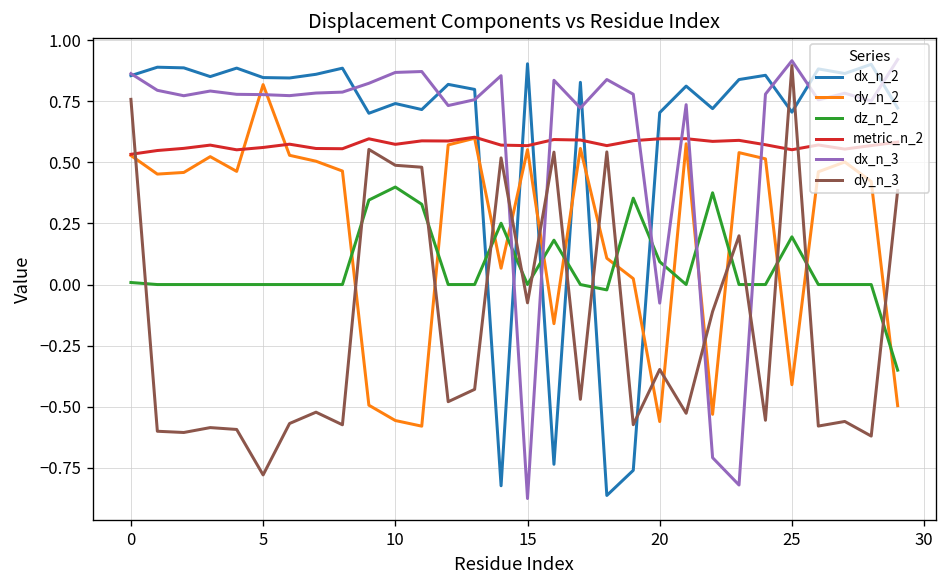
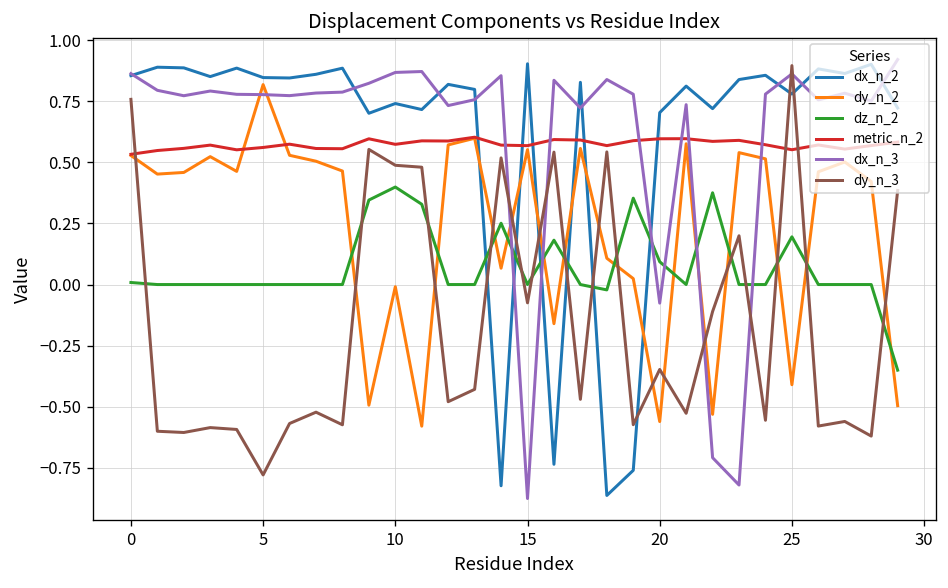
  {
    "dx_n_2": {
      "5": 0.85,
      "10": 0.74,
      "15": 0.90,
      "20": 0.70,
-     "25": 0.71
+     "25": 0.78
    },
    "dy_n_2": {
      "5": 0.82,
-     "10": -0.56,
+     "10": -0.01,
      "15": 0.55,
      "20": -0.56,
      "25": -0.41
    },
    "dz_n_2": {
      "0": 0.01,
      "5": 0.00,
      "10": 0.40,
      "15": 0.00,
      "20": 0.09,
      "25": 0.20
    },
    "metric_n_2": {
      "5": 0.56,
      "10": 0.57,
      "15": 0.57,
      "20": 0.60,
      "25": 0.55
    },
    "dx_n_3": {
      "5": 0.78,
      "10": 0.87,
      "15": -0.88,
      "20": -0.08,
-     "25": 0.92
+     "25": 0.86
    },
    "dy_n_3": {
      "0": 0.76,
      "5": -0.78,
      "10": 0.49,
      "15": -0.07,
      "20": -0.35,
      "25": 0.90
    }
  }
